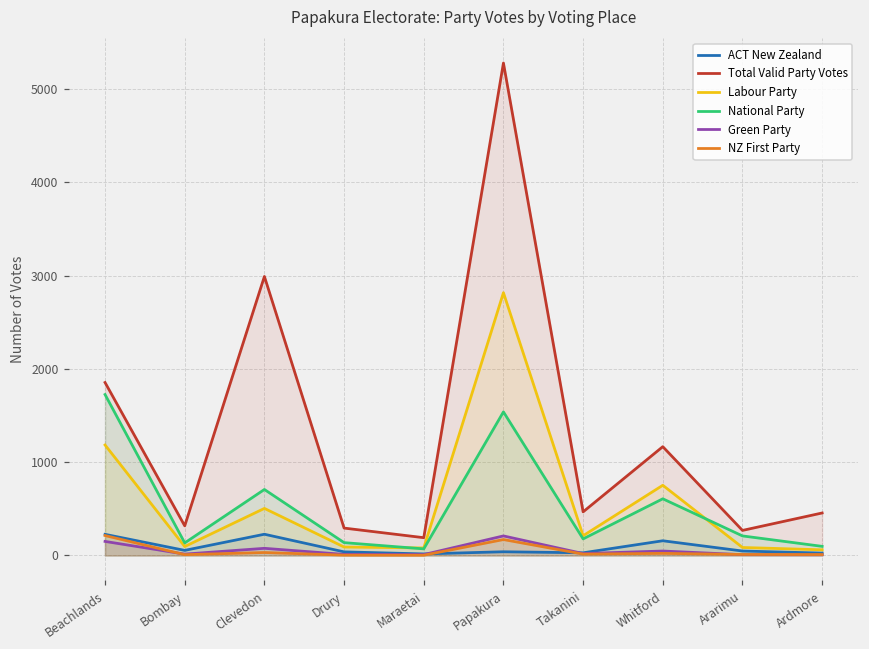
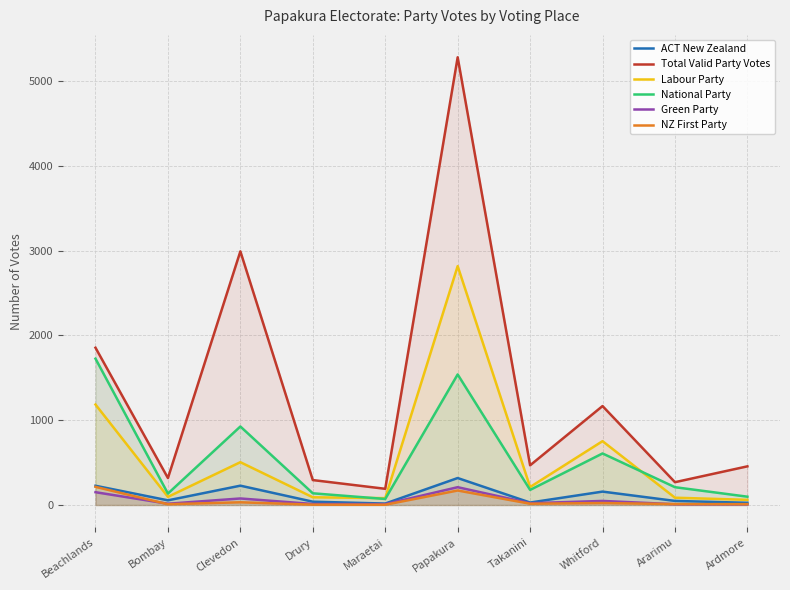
  {
    "ACT New Zealand": {
      "Bombay": 100,
      "Clevedon": 200,
-     "Papakura": 0,
+     "Papakura": 300,
      "Whitford": 200,
      "Ararimu": 0
    },
    "Total Valid Party Votes": {
      "Beachlands": 1900,
      "Bombay": 300,
      "Clevedon": 3000,
      "Drury": 300,
      "Maraetai": 200,
      "Papakura": 5300,
      "Takanini": 500,
      "Whitford": 1200,
      "Ararimu": 300,
      "Ardmore": 500
    },
    "Labour Party": {
      "Beachlands": 1200,
      "Bombay": 100,
      "Clevedon": 500,
      "Drury": 100,
      "Papakura": 2800,
      "Takanini": 200,
      "Whitford": 800,
      "Ararimu": 100,
      "Ardmore": 100
    },
    "National Party": {
      "Beachlands": 1700,
      "Bombay": 100,
-     "Clevedon": 700,
+     "Clevedon": 900,
      "Drury": 100,
      "Papakura": 1500,
      "Takanini": 200,
      "Whitford": 600,
      "Ararimu": 200,
      "Ardmore": 100
    },
    "Green Party": {
      "Beachlands": 200,
      "Clevedon": 100,
      "Papakura": 200
    },
    "NZ First Party": {
      "Clevedon": 0,
      "Papakura": 200
    }
  }
